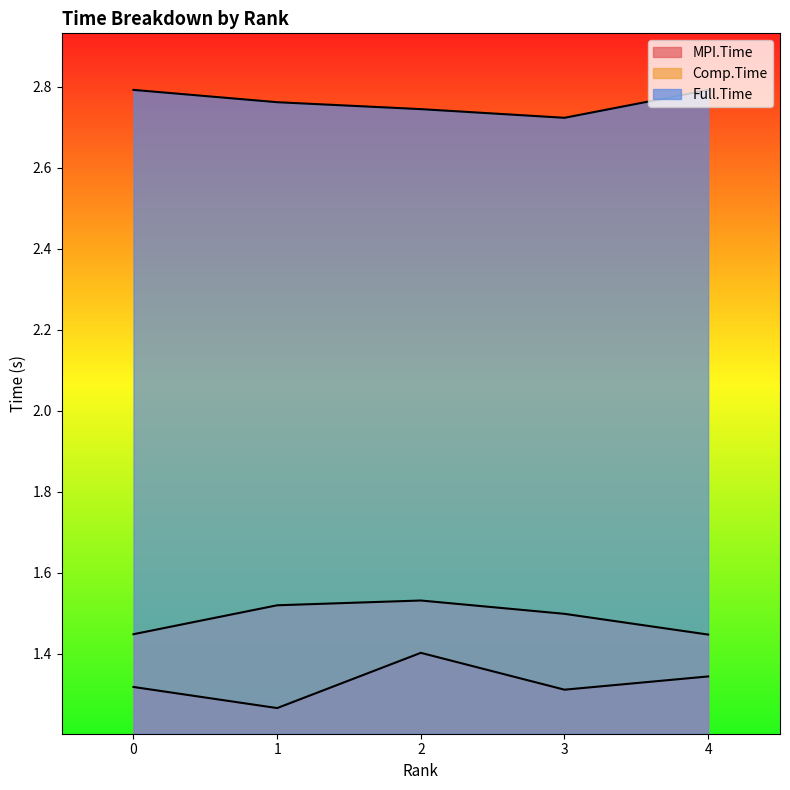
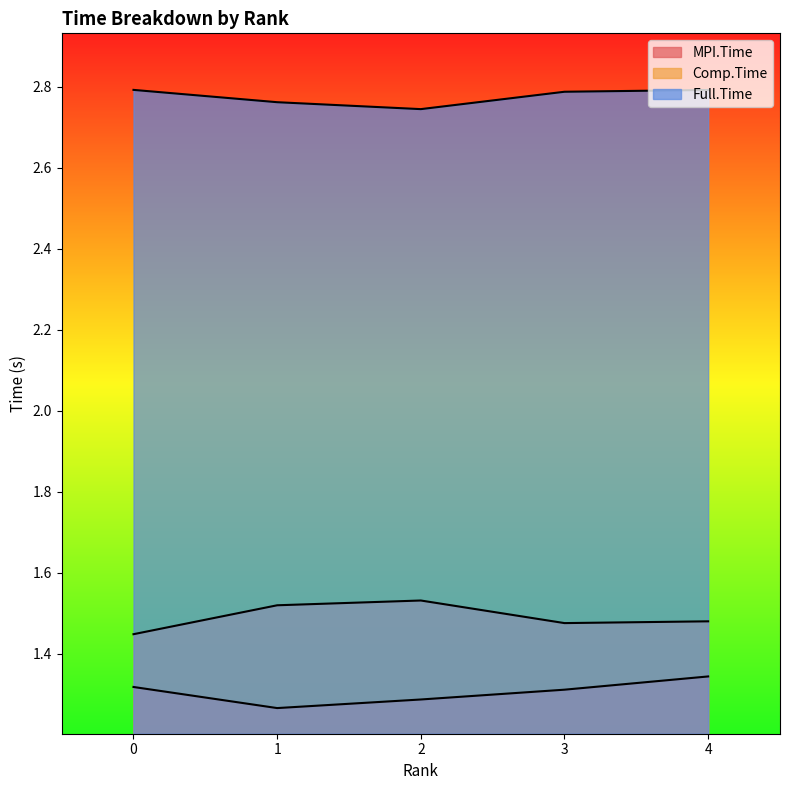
  {
    "MPI.Time": {
      "0": 1.32,
      "1": 1.27,
-     "2": 1.40,
+     "2": 1.29,
      "3": 1.31,
      "4": 1.34
    },
    "Comp.Time": {
      "0": 1.45,
      "1": 1.52,
      "2": 1.53,
-     "3": 1.50,
-     "4": 1.45
+     "3": 1.48,
+     "4": 1.48
    },
    "Full.Time": {
      "0": 2.79,
      "1": 2.76,
      "2": 2.75,
-     "3": 2.72
+     "3": 2.79
    }
  }
